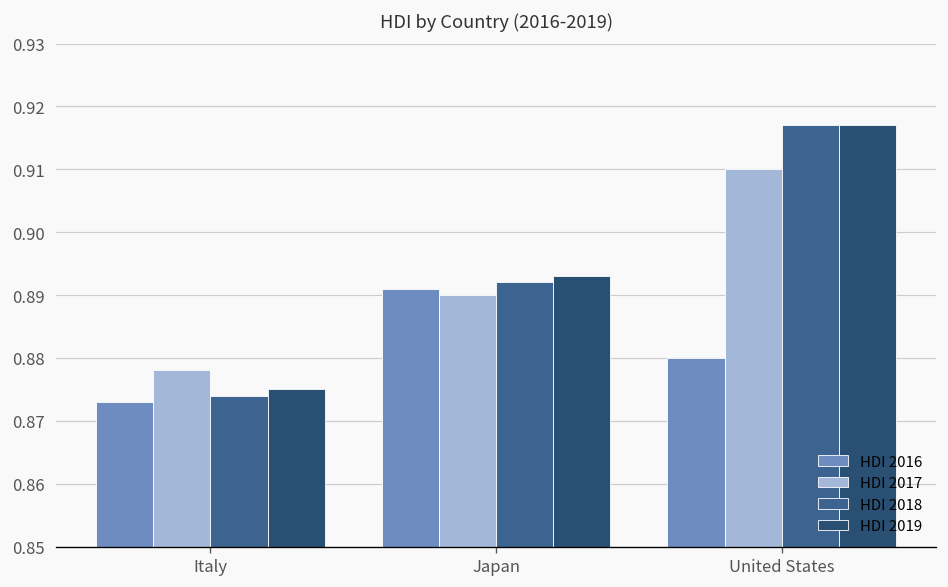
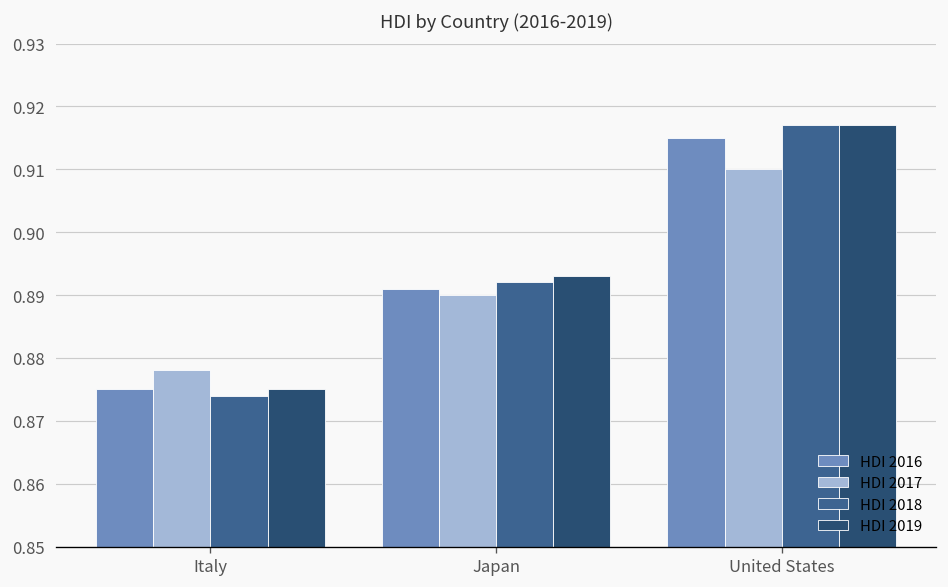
  {
    "HDI 2016": {
-     "Italy": 0.873,
+     "Italy": 0.875,
      "Japan": 0.891,
-     "United States": 0.880
+     "United States": 0.915
    },
    "HDI 2017": {
      "Italy": 0.878,
      "Japan": 0.890,
      "United States": 0.910
    }
  }
